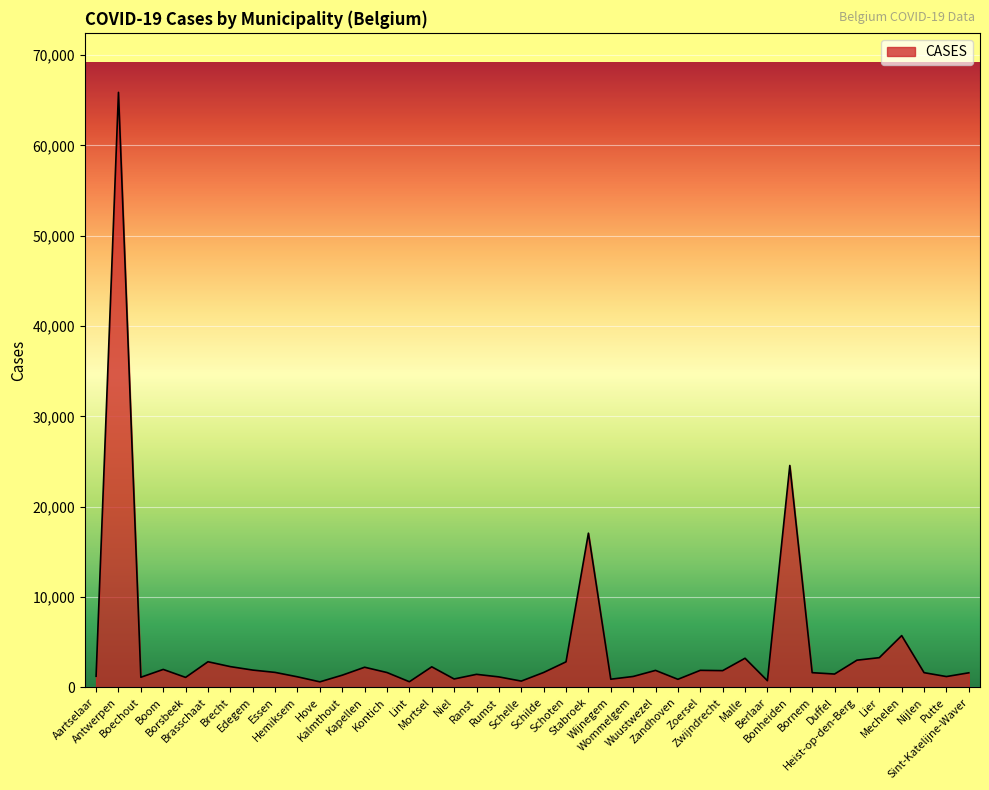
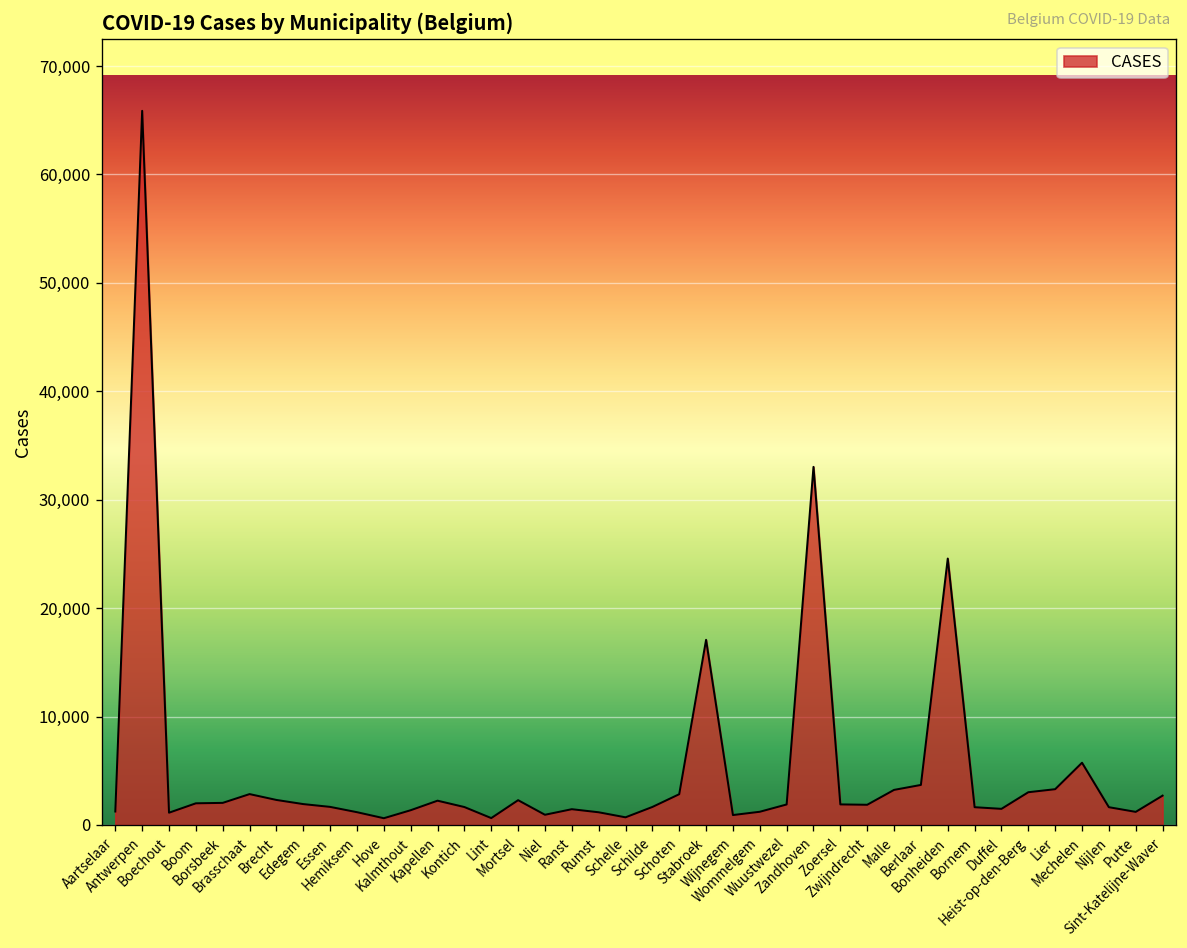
  {
    "Aartselaar": "1,000",
    "Antwerpen": "66,000",
    "Boechout": "1,000",
    "Boom": "2,000",
-   "Borsbeek": "1,000",
+   "Borsbeek": "2,000",
    "Brasschaat": "3,000",
    "Brecht": "2,000",
    "Edegem": "2,000",
    "Essen": "2,000",
    "Hemiksem": "1,000",
    "Hove": "1,000",
    "Kalmthout": "1,000",
    "Kapellen": "2,000",
    "Kontich": "2,000",
    "Lint": "1,000",
    "Mortsel": "2,000",
    "Niel": "1,000",
    "Ranst": "1,000",
    "Rumst": "1,000",
    "Schelle": "1,000",
    "Schilde": "2,000",
    "Schoten": "3,000",
    "Stabroek": "17,000",
    "Wijnegem": "1,000",
    "Wommelgem": "1,000",
    "Wuustwezel": "2,000",
-   "Zandhoven": "1,000",
+   "Zandhoven": "33,000",
    "Zoersel": "2,000",
    "Zwijndrecht": "2,000",
    "Malle": "3,000",
-   "Berlaar": "1,000",
+   "Berlaar": "4,000",
    "Bonheiden": "25,000",
    "Bornem": "2,000",
    "Duffel": "1,000",
    "Heist-op-den-Berg": "3,000",
    "Lier": "3,000",
    "Mechelen": "6,000",
    "Nijlen": "2,000",
    "Putte": "1,000",
-   "Sint-Katelijne-Waver": "2,000"
+   "Sint-Katelijne-Waver": "3,000"
  }
